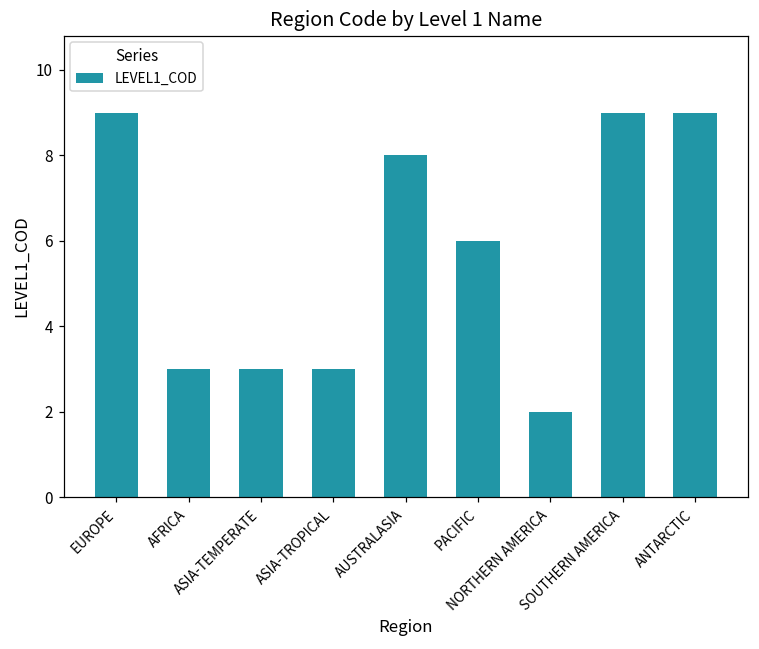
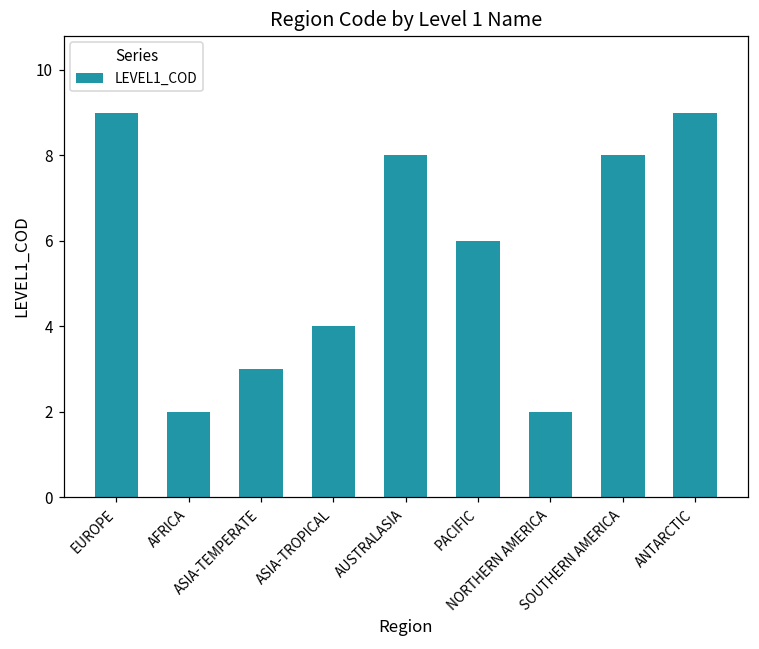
  {
    "EUROPE": 9,
-   "AFRICA": 3,
+   "AFRICA": 2,
    "ASIA-TEMPERATE": 3,
-   "ASIA-TROPICAL": 3,
+   "ASIA-TROPICAL": 4,
    "AUSTRALASIA": 8,
    "PACIFIC": 6,
    "NORTHERN AMERICA": 2,
-   "SOUTHERN AMERICA": 9,
+   "SOUTHERN AMERICA": 8,
    "ANTARCTIC": 9
  }
